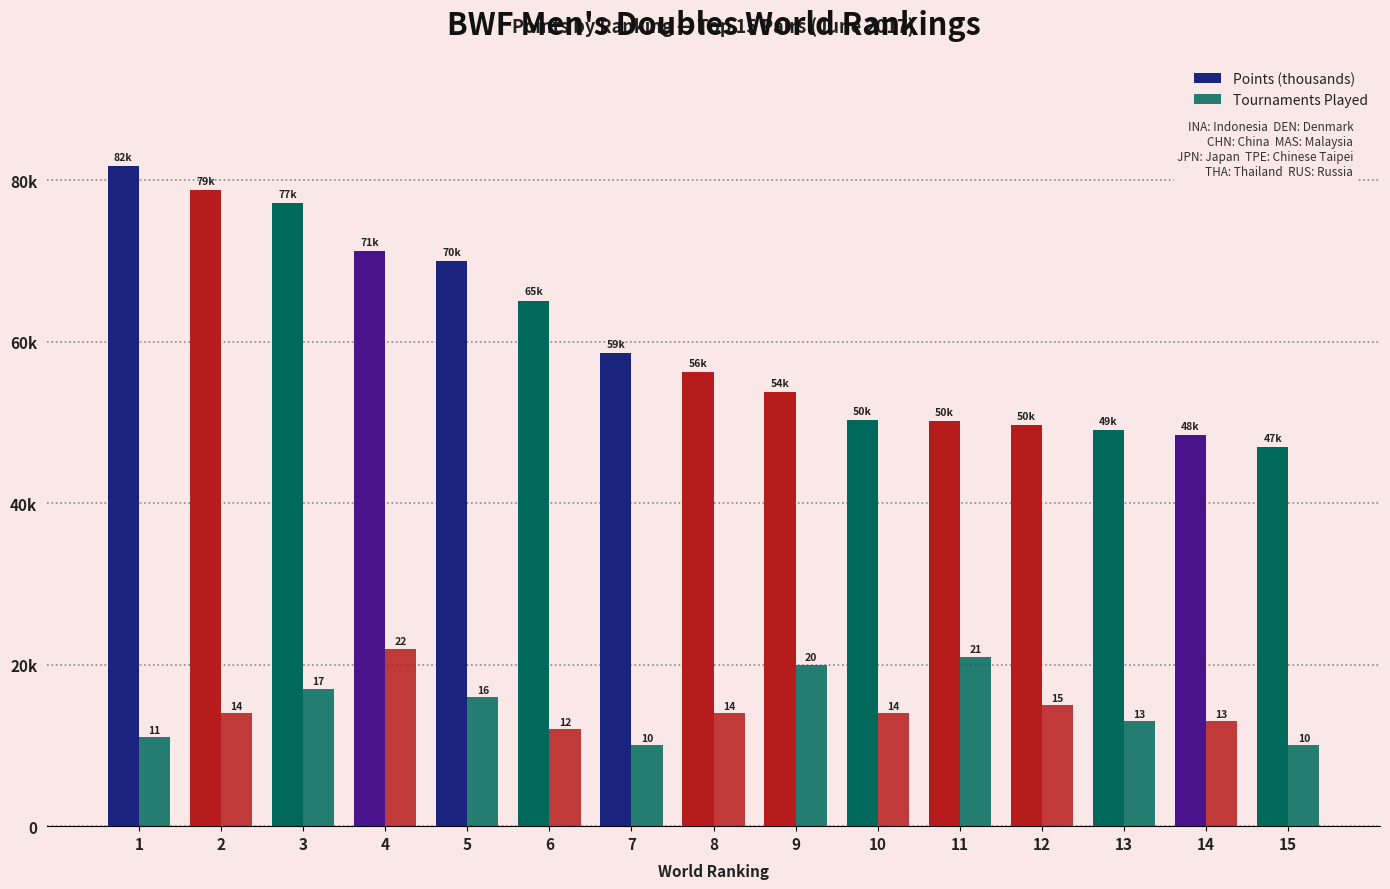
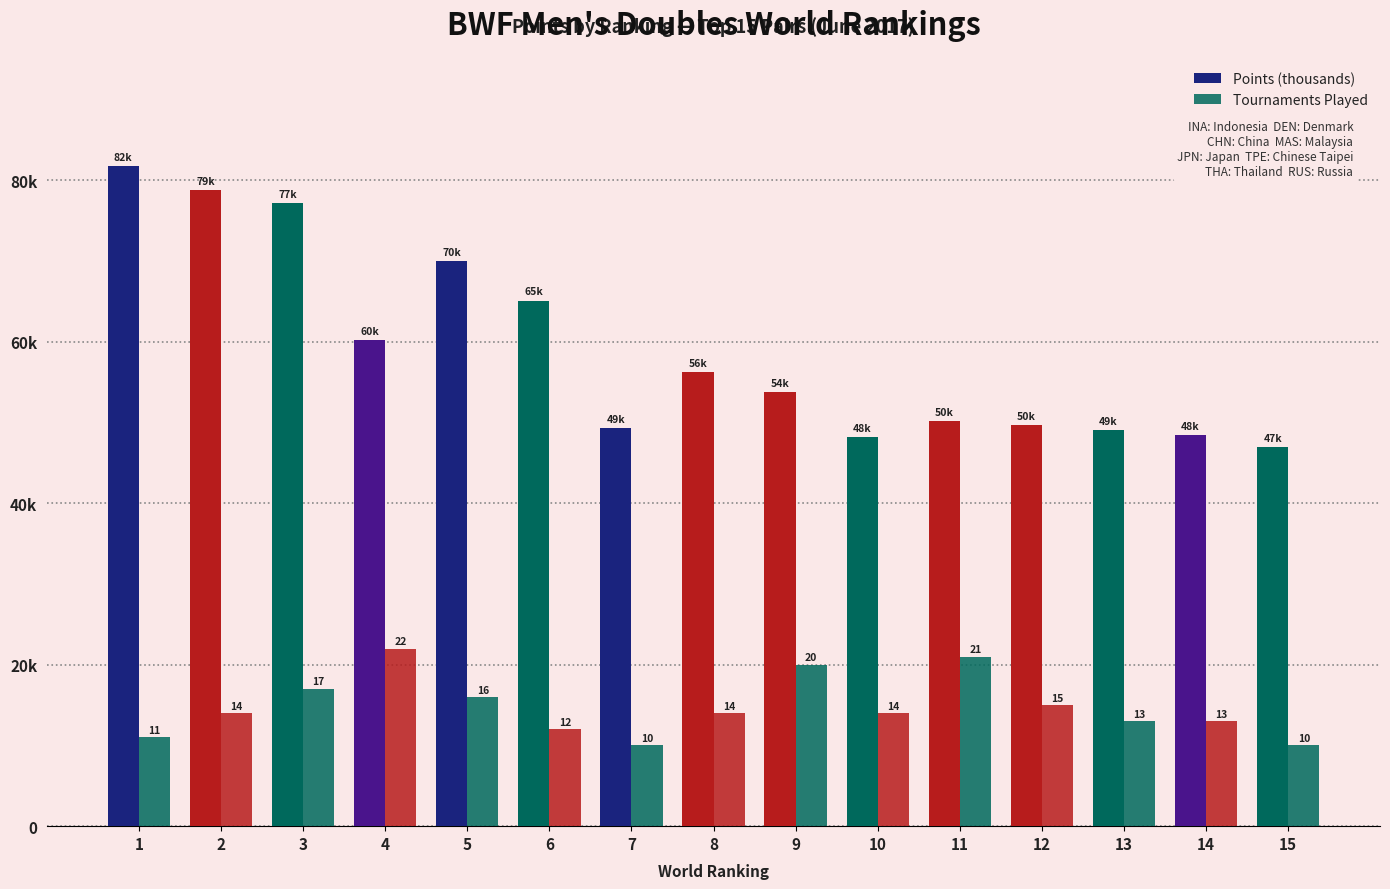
  {
    "Points (thousands)": {
      "1": "82k",
      "2": "79k",
      "3": "77k",
-     "4": "71k",
+     "4": "60k",
      "5": "70k",
      "6": "65k",
-     "7": "59k",
+     "7": "49k",
      "8": "56k",
      "9": "54k",
-     "10": "50k",
+     "10": "48k",
      "11": "50k",
      "12": "50k",
      "13": "49k",
      "14": "48k",
      "15": "47k"
    },
    "Tournaments Played": {
      "1": "11",
      "2": "14",
      "3": "17",
      "4": "22",
      "5": "16",
      "6": "12",
      "7": "10",
      "8": "14",
      "9": "20",
      "10": "14",
      "11": "21",
      "12": "15",
      "13": "13",
      "14": "13",
      "15": "10"
    }
  }
